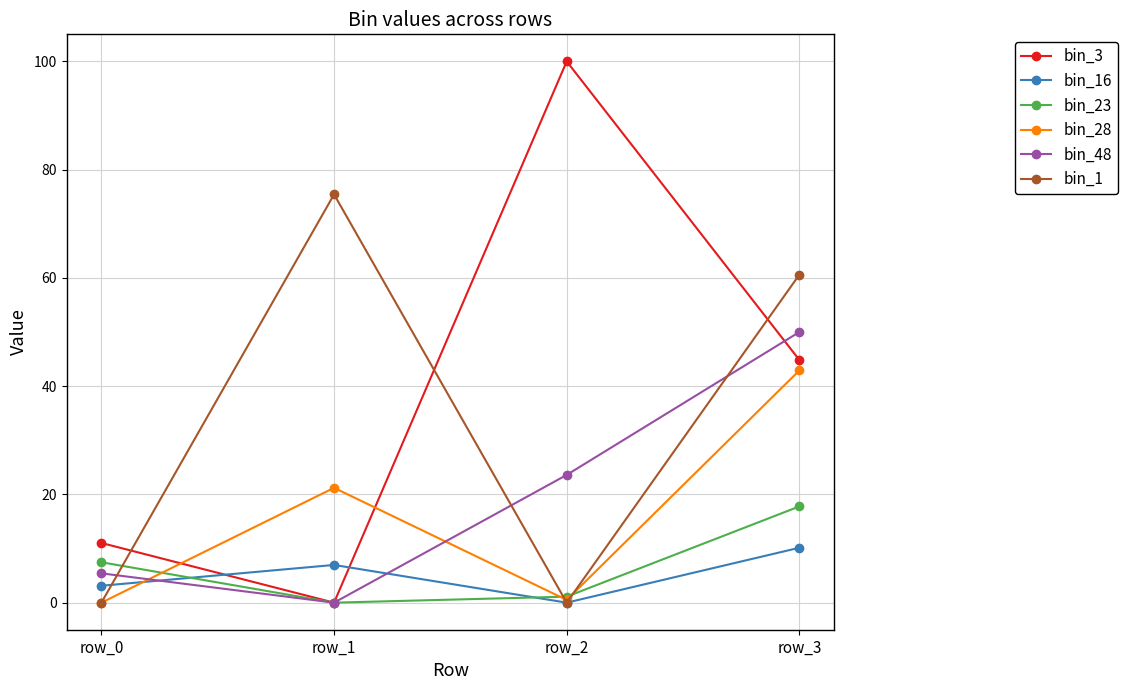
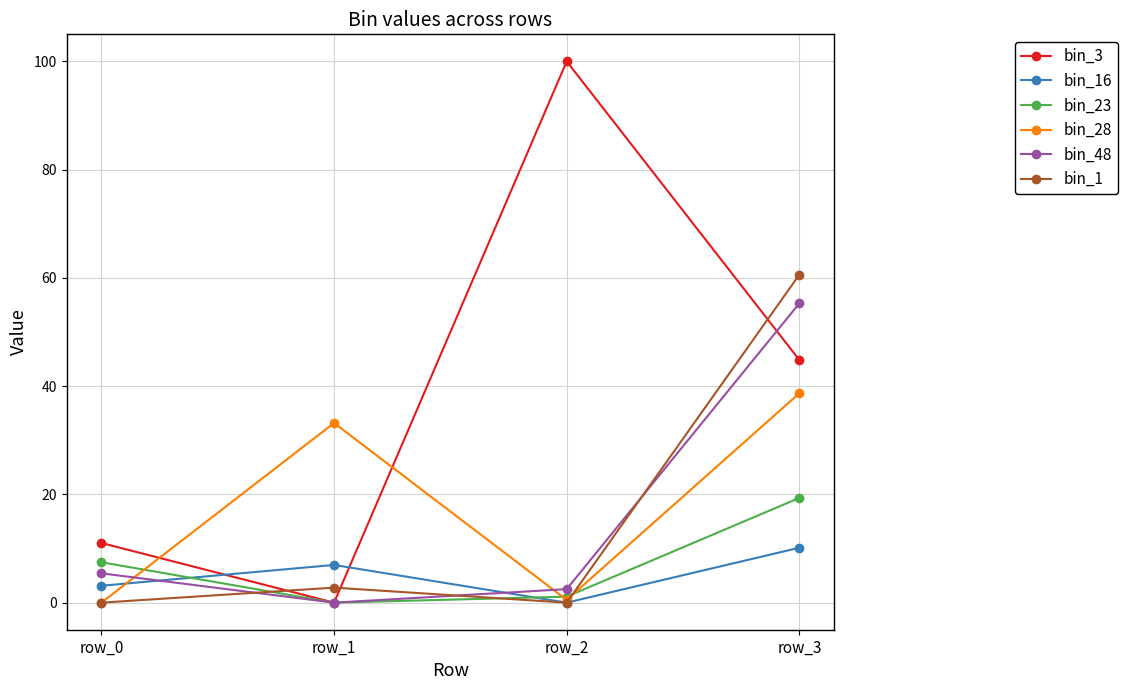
  {
    "bin_3": {
      "row_0": 11,
      "row_2": 100,
      "row_3": 45
    },
    "bin_16": {
      "row_0": 3,
      "row_1": 7,
      "row_3": 10
    },
    "bin_23": {
      "row_0": 7,
      "row_2": 1,
-     "row_3": 18
+     "row_3": 19
    },
    "bin_28": {
-     "row_1": 21,
+     "row_1": 33,
      "row_2": 1,
-     "row_3": 43
+     "row_3": 39
    },
    "bin_48": {
      "row_0": 5,
-     "row_2": 24,
-     "row_3": 50
+     "row_2": 3,
+     "row_3": 55
    },
    "bin_1": {
-     "row_1": 75,
+     "row_1": 3,
      "row_3": 61
    }
  }
